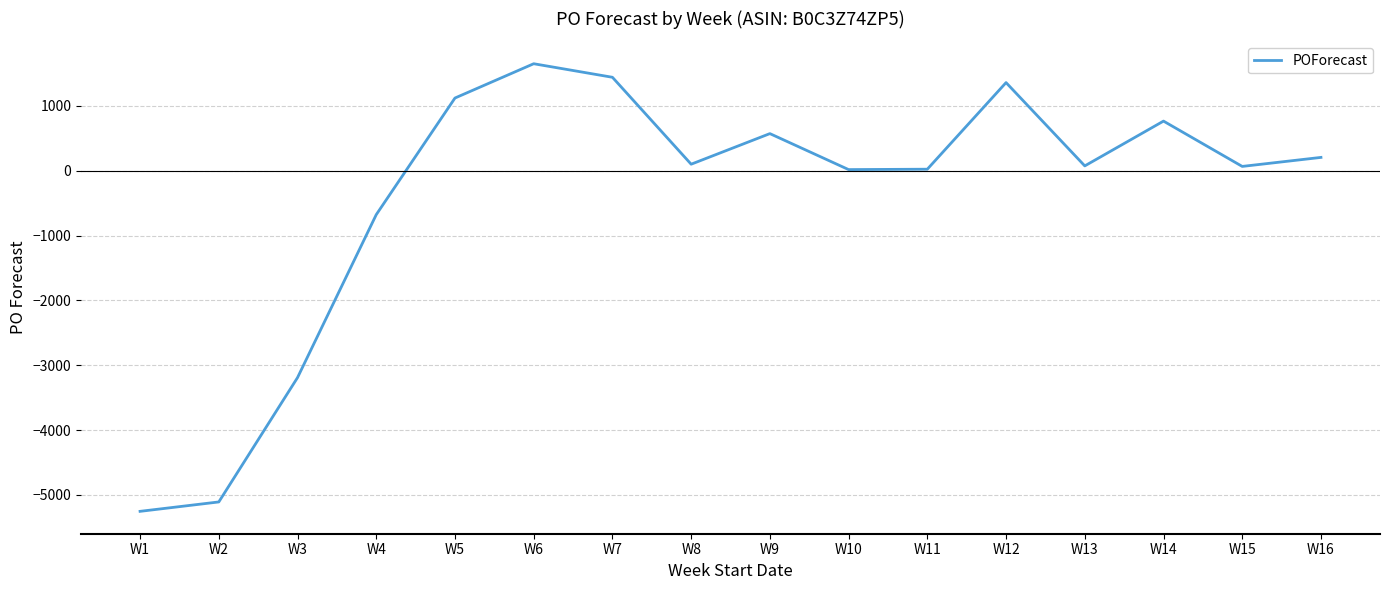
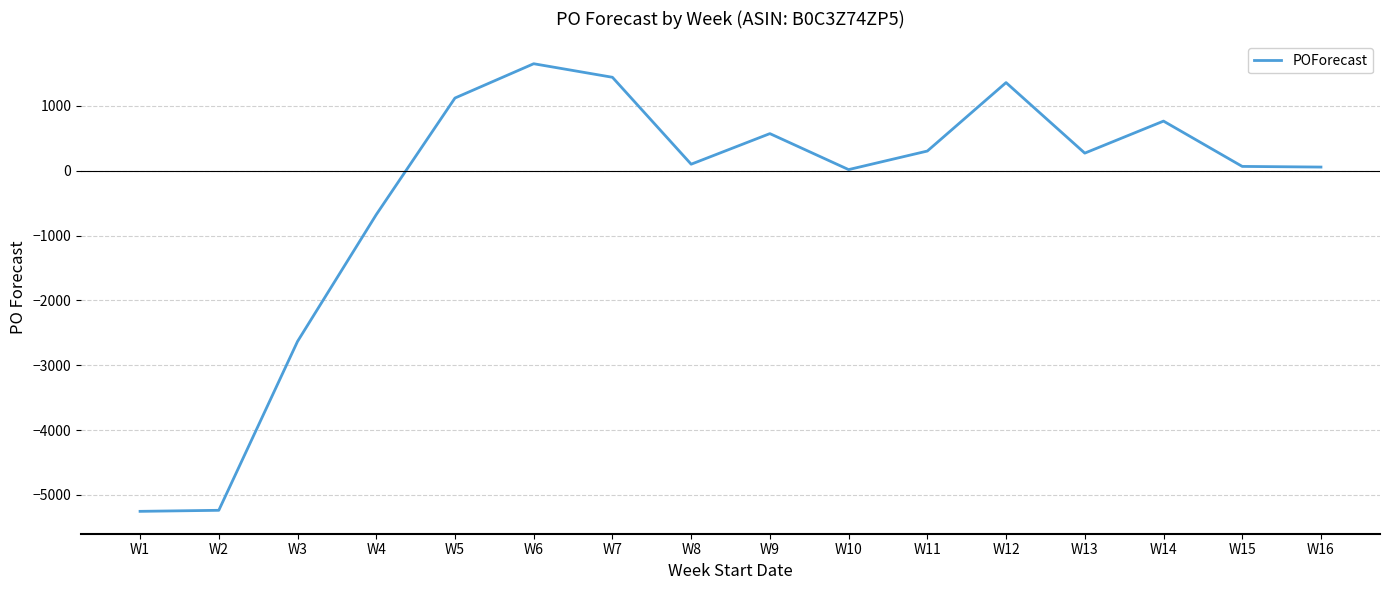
  {
    "W1": -5300,
-   "W2": -5100,
-   "W3": -3200,
+   "W2": -5200,
+   "W3": -2600,
    "W4": -700,
    "W5": 1100,
    "W6": 1700,
    "W7": 1400,
    "W8": 100,
    "W9": 600,
    "W10": 0,
-   "W11": 0,
+   "W11": 300,
    "W12": 1400,
-   "W13": 100,
+   "W13": 300,
    "W14": 800,
    "W15": 100,
-   "W16": 200
+   "W16": 100
  }
